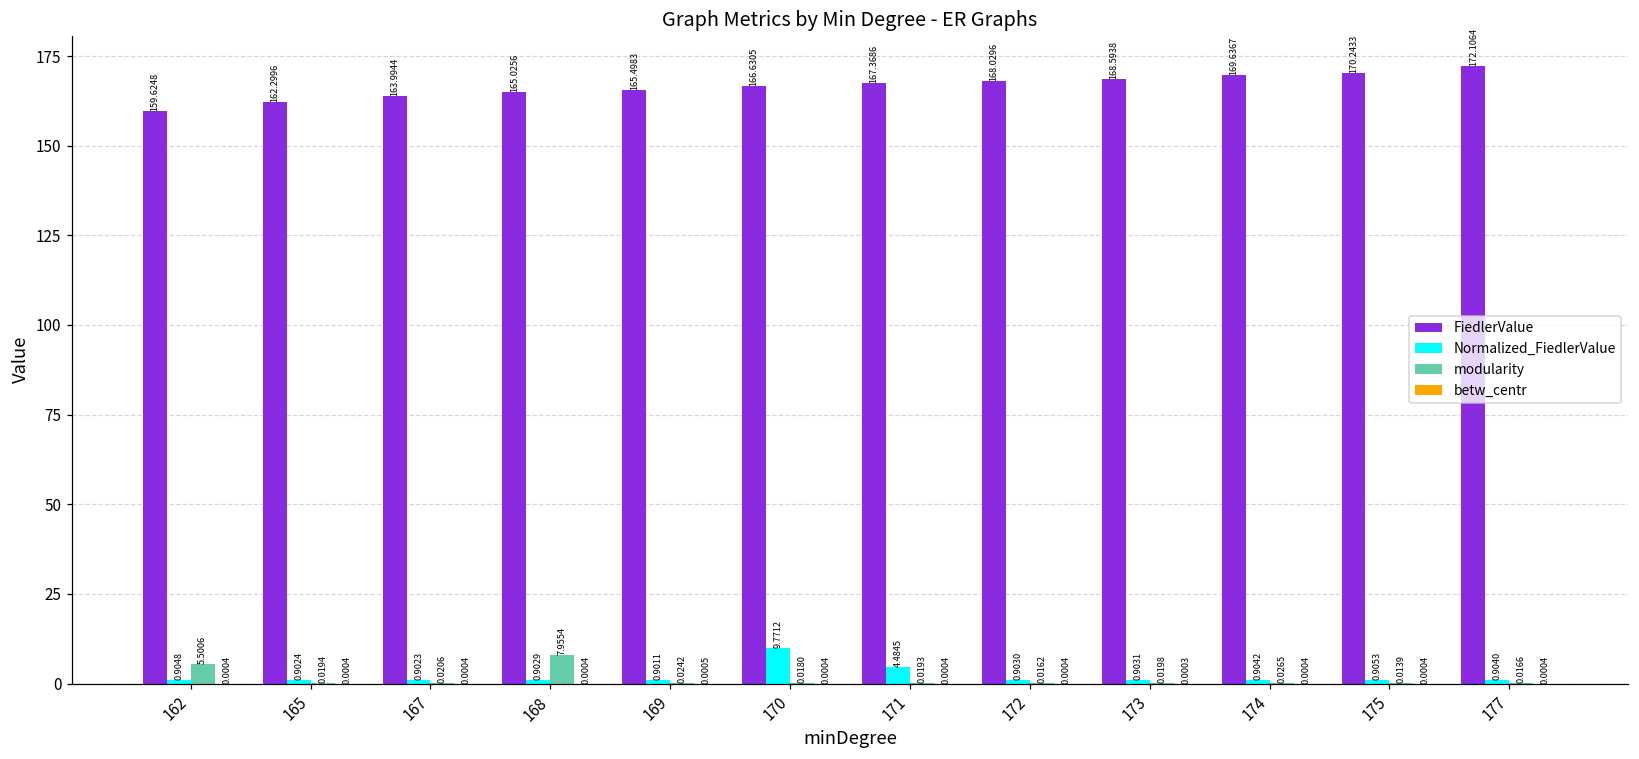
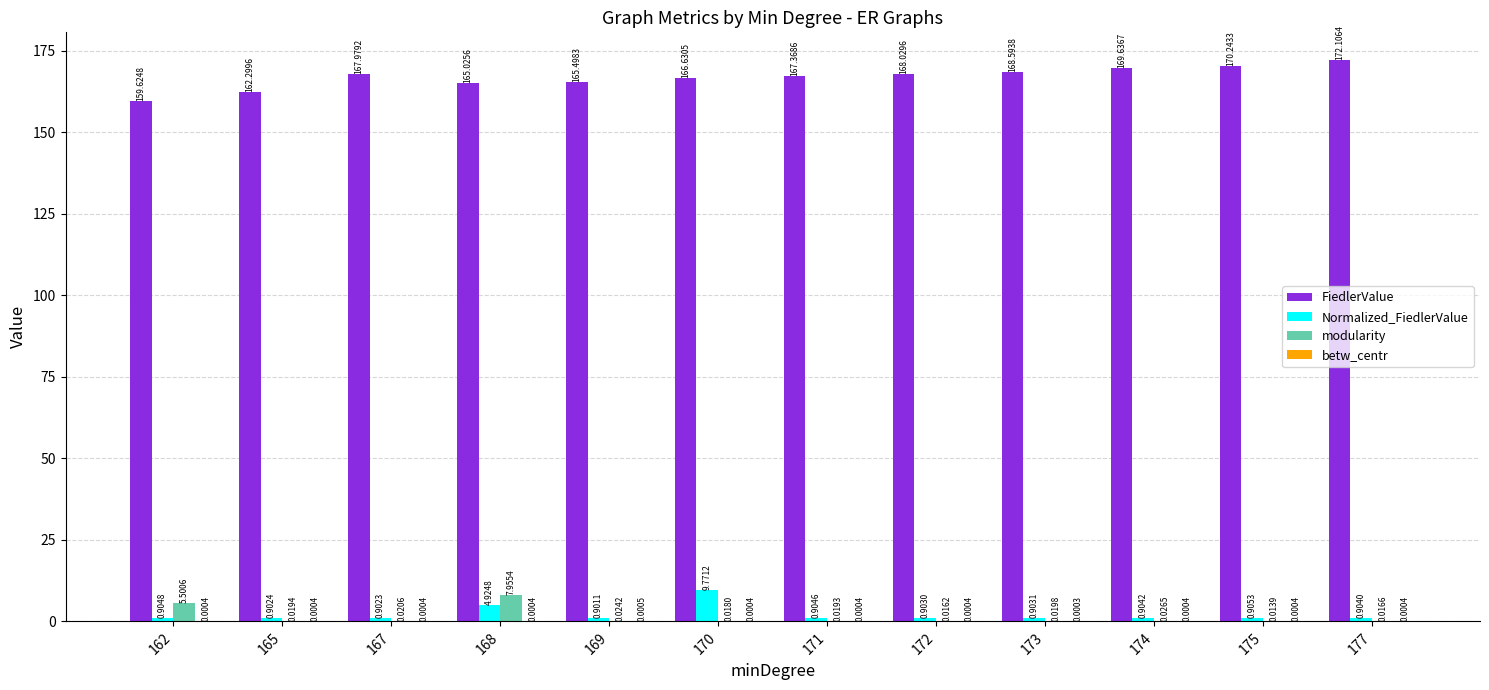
  {
    "FiedlerValue": {
      "162": 159.6248,
      "165": 162.2996,
-     "167": 163.9944,
+     "167": 167.9792,
      "168": 165.0256,
      "169": 165.4983,
      "170": 166.6305,
      "171": 167.3686,
      "172": 168.0296,
      "173": 168.5938,
      "174": 169.6367,
      "175": 170.2433,
      "177": 172.1064
    },
    "Normalized_FiedlerValue": {
      "162": 0.9048,
      "165": 0.9024,
      "167": 0.9023,
-     "168": 0.9029,
+     "168": 4.9248,
      "169": 0.9011,
      "170": 9.7712,
-     "171": 4.4845,
+     "171": 0.9046,
      "172": 0.9030,
      "173": 0.9031,
      "174": 0.9042,
      "175": 0.9053,
      "177": 0.9040
    },
    "modularity": {
      "162": 5.5006,
      "165": 0.0194,
      "167": 0.0206,
      "168": 7.9554,
      "169": 0.0242,
      "170": 0.0180,
      "171": 0.0193,
      "172": 0.0162,
      "173": 0.0198,
      "174": 0.0265,
      "175": 0.0139,
      "177": 0.0166
    },
    "betw_centr": {
      "162": 0.0004,
      "165": 0.0004,
      "167": 0.0004,
      "168": 0.0004,
      "169": 0.0005,
      "170": 0.0004,
      "171": 0.0004,
      "172": 0.0004,
      "173": 0.0003,
      "174": 0.0004,
      "175": 0.0004,
      "177": 0.0004
    }
  }
